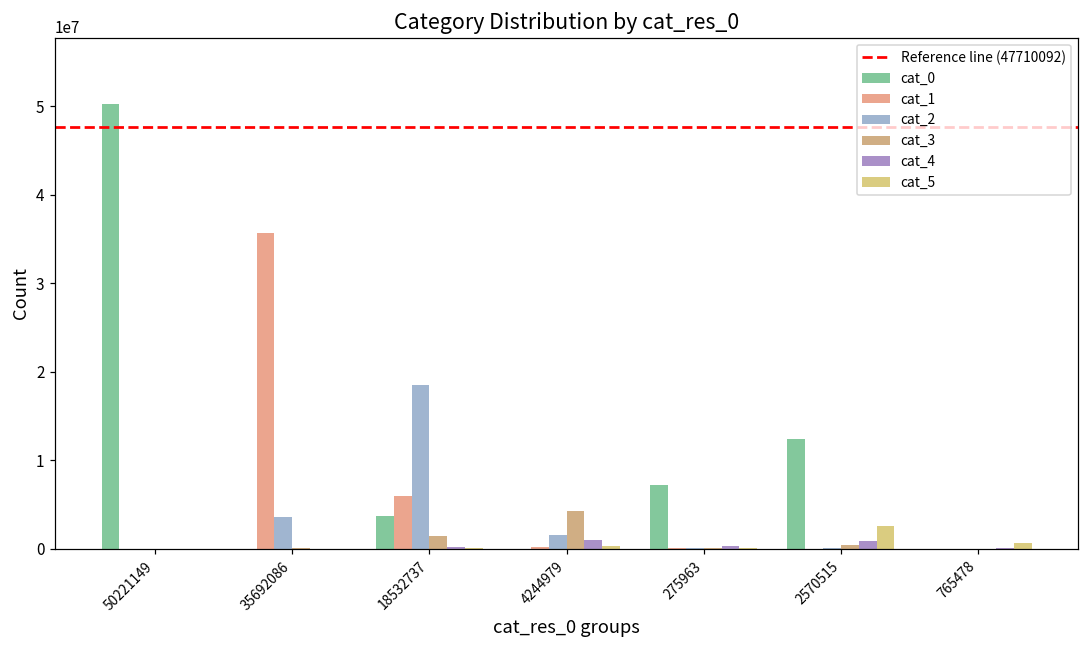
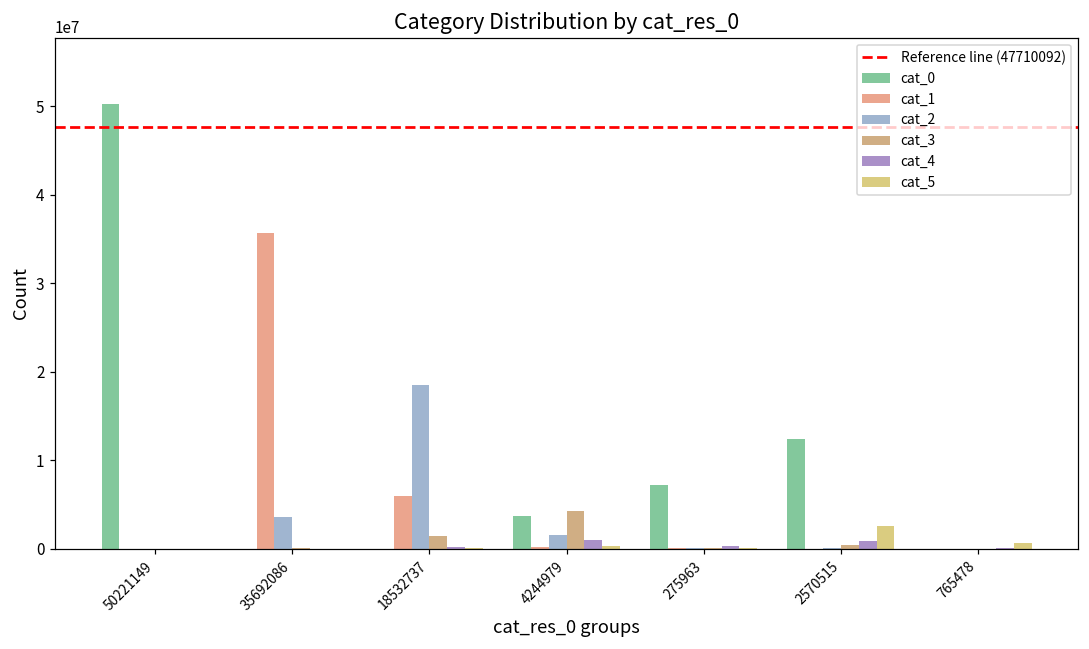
  {
    "cat_0": {
      "50221149": 50000000,
-     "18532737": 4000000,
-     "4244979": 0,
+     "18532737": 0,
+     "4244979": 4000000,
      "275963": 7000000,
      "2570515": 12000000
    }
  }
